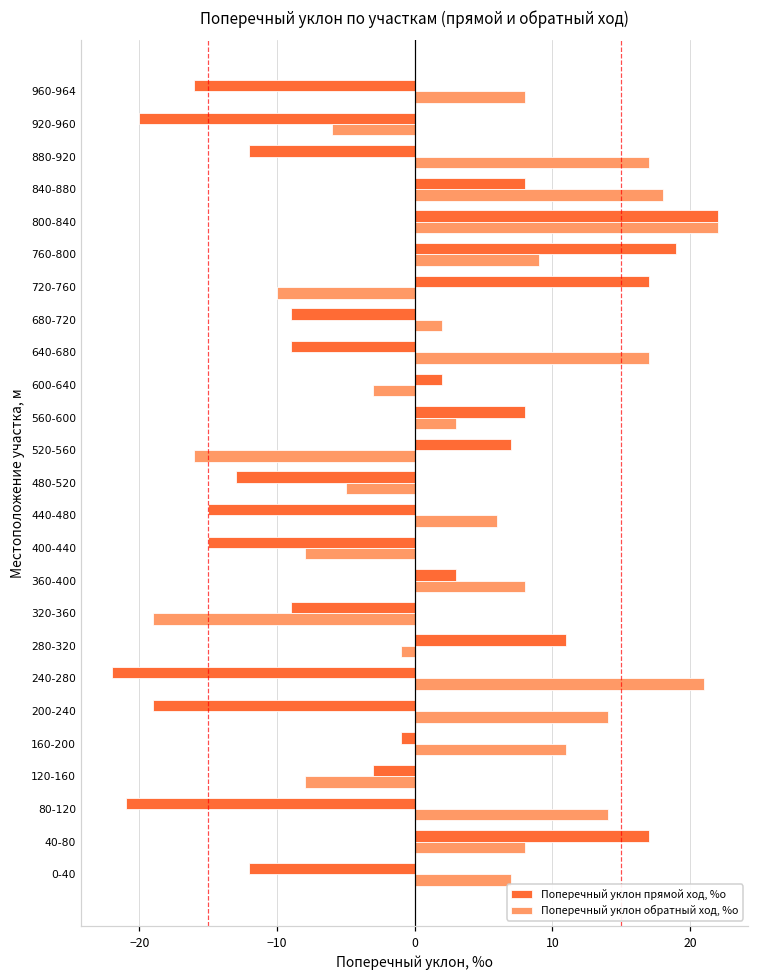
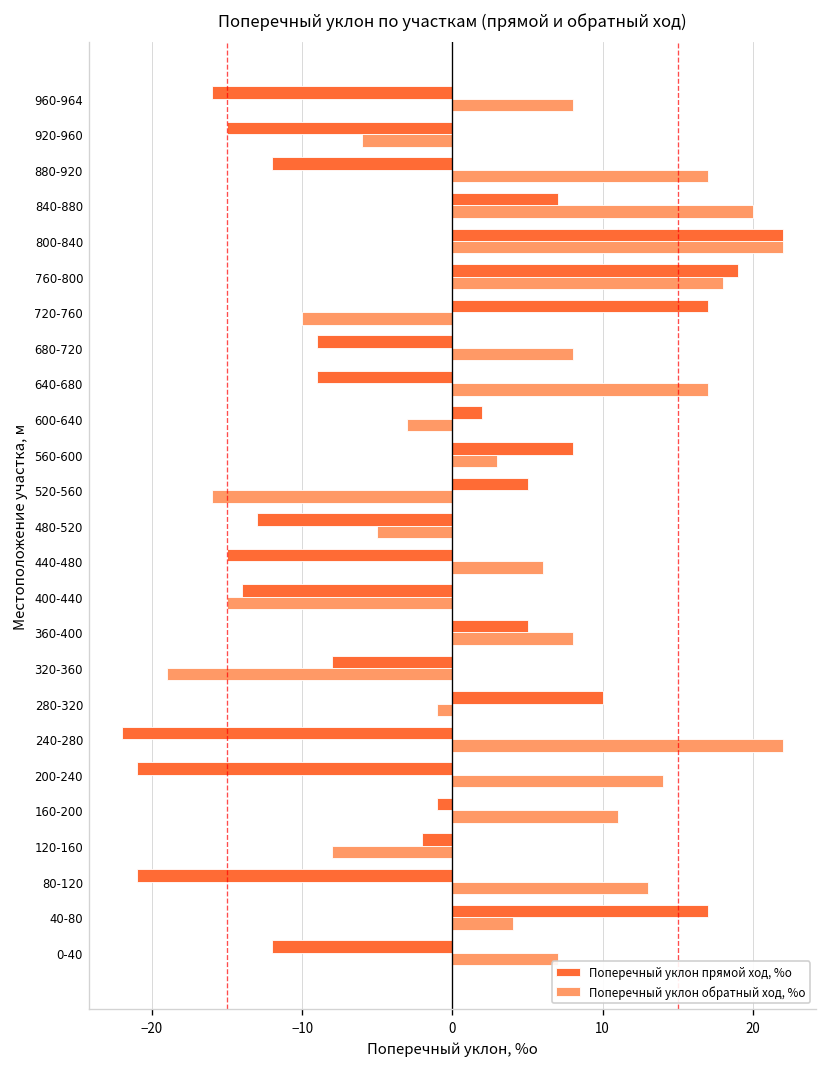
  {
    "Поперечный уклон прямой ход, %о": {
      "960-964": -16,
-     "920-960": -20,
+     "920-960": -15,
      "880-920": -12,
-     "840-880": 8,
+     "840-880": 7,
      "800-840": 22,
      "760-800": 19,
      "720-760": 17,
      "680-720": -9,
      "640-680": -9,
      "600-640": 2,
      "560-600": 8,
-     "520-560": 7,
+     "520-560": 5,
      "480-520": -13,
      "440-480": -15,
-     "400-440": -15,
-     "360-400": 3,
-     "320-360": -9,
-     "280-320": 11,
+     "400-440": -14,
+     "360-400": 5,
+     "320-360": -8,
+     "280-320": 10,
      "240-280": -22,
-     "200-240": -19,
+     "200-240": -21,
      "160-200": -1,
-     "120-160": -3,
+     "120-160": -2,
      "80-120": -21,
      "40-80": 17,
      "0-40": -12
    },
    "Поперечный уклон обратный ход, %о": {
      "960-964": 8,
      "920-960": -6,
      "880-920": 17,
-     "840-880": 18,
+     "840-880": 20,
      "800-840": 22,
-     "760-800": 9,
+     "760-800": 18,
      "720-760": -10,
-     "680-720": 2,
+     "680-720": 8,
      "640-680": 17,
      "600-640": -3,
      "560-600": 3,
      "520-560": -16,
      "480-520": -5,
      "440-480": 6,
-     "400-440": -8,
+     "400-440": -15,
      "360-400": 8,
      "320-360": -19,
      "280-320": -1,
-     "240-280": 21,
+     "240-280": 22,
      "200-240": 14,
      "160-200": 11,
      "120-160": -8,
-     "80-120": 14,
-     "40-80": 8,
+     "80-120": 13,
+     "40-80": 4,
      "0-40": 7
    }
  }
